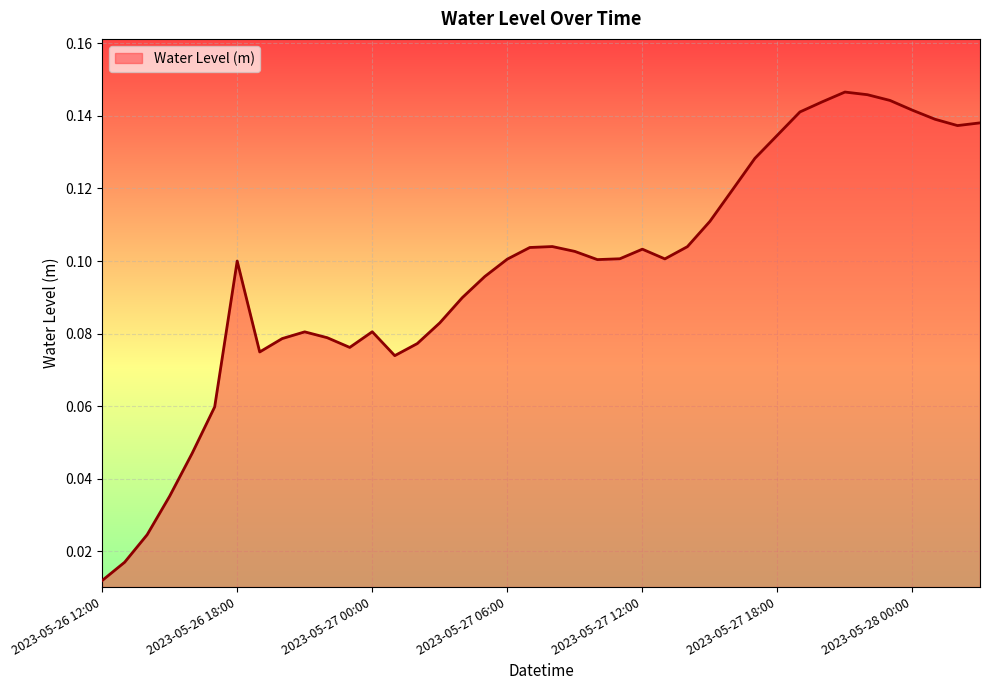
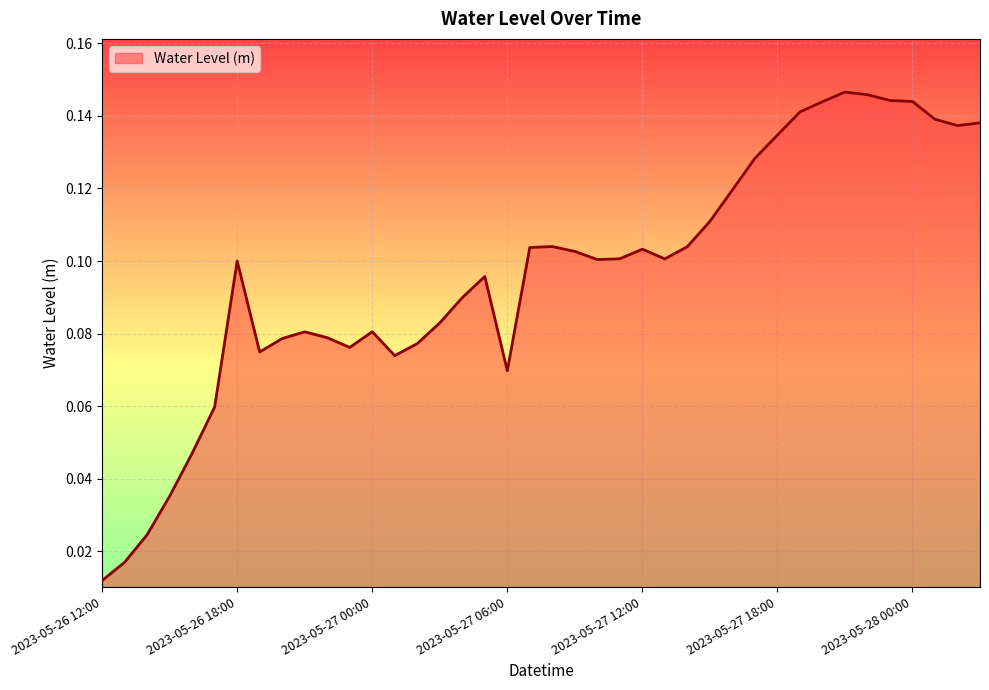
  {
    "2023-05-26 12:00": 0.012,
    "2023-05-26 18:00": 0.100,
    "2023-05-27 00:00": 0.081,
-   "2023-05-27 06:00": 0.101,
+   "2023-05-27 06:00": 0.070,
    "2023-05-27 12:00": 0.103,
    "2023-05-27 18:00": 0.135,
-   "2023-05-28 00:00": 0.142
+   "2023-05-28 00:00": 0.144
  }
